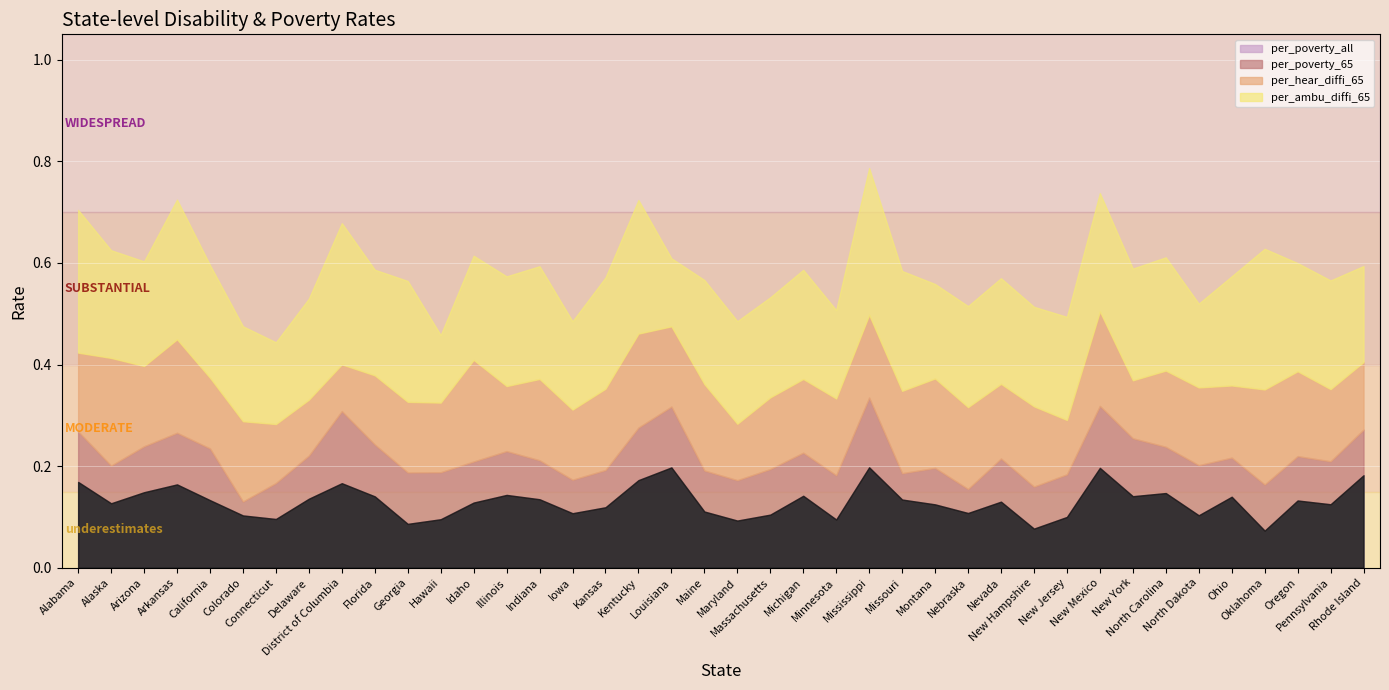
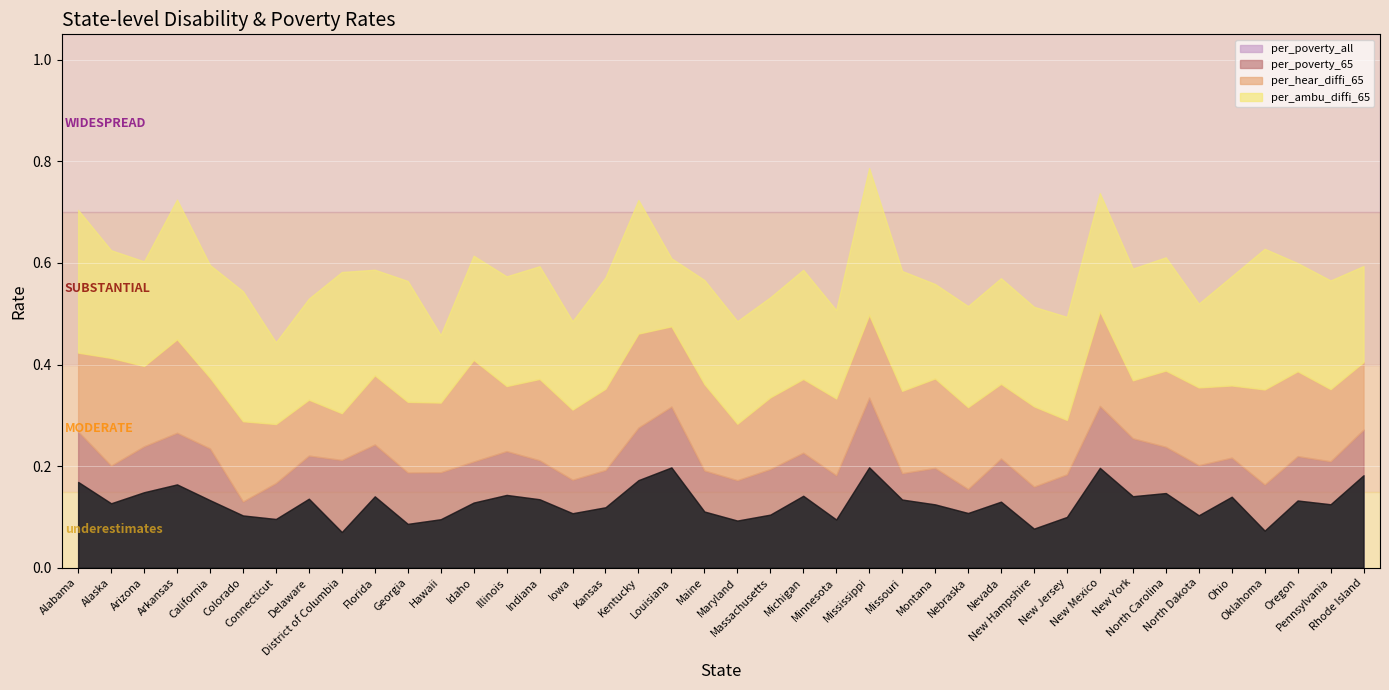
  {
    "per_poverty_all": {
      "Alabama": 0.17,
      "Alaska": 0.13,
      "Arizona": 0.15,
      "Arkansas": 0.16,
      "California": 0.13,
      "Colorado": 0.10,
      "Connecticut": 0.10,
      "Delaware": 0.14,
-     "District of Columbia": 0.17,
+     "District of Columbia": 0.07,
      "Florida": 0.14,
      "Georgia": 0.09,
      "Hawaii": 0.10,
      "Idaho": 0.13,
      "Illinois": 0.14,
      "Indiana": 0.13,
      "Iowa": 0.11,
      "Kansas": 0.12,
      "Kentucky": 0.17,
      "Louisiana": 0.20,
      "Maine": 0.11,
      "Maryland": 0.09,
      "Massachusetts": 0.10,
      "Michigan": 0.14,
      "Minnesota": 0.09,
      "Mississippi": 0.20,
      "Missouri": 0.13,
      "Montana": 0.12,
      "Nebraska": 0.11,
      "Nevada": 0.13,
      "New Hampshire": 0.08,
      "New Jersey": 0.10,
      "New Mexico": 0.20,
      "New York": 0.14,
      "North Carolina": 0.15,
      "North Dakota": 0.10,
      "Ohio": 0.14,
      "Oklahoma": 0.07,
      "Oregon": 0.13,
      "Pennsylvania": 0.12,
      "Rhode Island": 0.18
    },
    "per_poverty_65": {
      "Alabama": 0.10,
      "Alaska": 0.07,
      "Arizona": 0.09,
      "Arkansas": 0.10,
      "California": 0.10,
      "Colorado": 0.03,
      "Connecticut": 0.07,
      "Delaware": 0.08,
      "District of Columbia": 0.14,
      "Florida": 0.10,
      "Georgia": 0.10,
      "Hawaii": 0.09,
      "Idaho": 0.08,
      "Illinois": 0.09,
      "Indiana": 0.08,
      "Iowa": 0.07,
      "Kansas": 0.07,
      "Kentucky": 0.10,
      "Louisiana": 0.12,
      "Maine": 0.08,
      "Maryland": 0.08,
      "Massachusetts": 0.09,
      "Michigan": 0.08,
      "Minnesota": 0.09,
      "Mississippi": 0.14,
      "Missouri": 0.05,
      "Montana": 0.07,
      "Nebraska": 0.05,
      "Nevada": 0.08,
      "New Hampshire": 0.08,
      "New Jersey": 0.08,
      "New Mexico": 0.12,
      "New York": 0.11,
      "North Carolina": 0.09,
      "North Dakota": 0.10,
      "Ohio": 0.08,
      "Oklahoma": 0.09,
      "Oregon": 0.09,
      "Pennsylvania": 0.08,
      "Rhode Island": 0.09
    },
    "per_hear_diffi_65": {
      "Alabama": 0.15,
      "Alaska": 0.21,
      "Arizona": 0.16,
      "Arkansas": 0.18,
      "California": 0.14,
      "Colorado": 0.16,
      "Connecticut": 0.12,
      "Delaware": 0.11,
      "District of Columbia": 0.09,
      "Florida": 0.14,
      "Georgia": 0.14,
      "Hawaii": 0.14,
      "Idaho": 0.20,
      "Illinois": 0.13,
      "Indiana": 0.16,
      "Iowa": 0.14,
      "Kansas": 0.16,
      "Kentucky": 0.19,
      "Louisiana": 0.16,
      "Maine": 0.17,
      "Maryland": 0.11,
      "Massachusetts": 0.14,
      "Michigan": 0.14,
      "Minnesota": 0.15,
      "Mississippi": 0.16,
      "Missouri": 0.16,
      "Montana": 0.18,
      "Nebraska": 0.16,
      "Nevada": 0.15,
      "New Hampshire": 0.16,
      "New Jersey": 0.11,
      "New Mexico": 0.19,
      "New York": 0.11,
      "North Carolina": 0.15,
      "North Dakota": 0.15,
      "Ohio": 0.14,
      "Oklahoma": 0.19,
      "Oregon": 0.17,
      "Pennsylvania": 0.14,
      "Rhode Island": 0.13
    },
    "per_ambu_diffi_65": {
      "Alabama": 0.28,
      "Alaska": 0.21,
      "Arizona": 0.21,
      "Arkansas": 0.27,
      "California": 0.22,
-     "Colorado": 0.19,
+     "Colorado": 0.26,
      "Connecticut": 0.16,
      "Delaware": 0.20,
      "District of Columbia": 0.28,
      "Florida": 0.21,
      "Georgia": 0.24,
      "Hawaii": 0.13,
      "Idaho": 0.20,
      "Illinois": 0.22,
      "Indiana": 0.22,
      "Iowa": 0.17,
      "Kansas": 0.22,
      "Kentucky": 0.26,
      "Louisiana": 0.13,
      "Maine": 0.20,
      "Maryland": 0.20,
      "Massachusetts": 0.20,
      "Michigan": 0.21,
      "Minnesota": 0.17,
      "Mississippi": 0.29,
      "Missouri": 0.24,
      "Montana": 0.19,
      "Nebraska": 0.20,
      "Nevada": 0.21,
      "New Hampshire": 0.20,
      "New Jersey": 0.20,
      "New Mexico": 0.23,
      "New York": 0.22,
      "North Carolina": 0.22,
      "North Dakota": 0.17,
      "Ohio": 0.21,
      "Oklahoma": 0.28,
      "Oregon": 0.21,
      "Pennsylvania": 0.21,
      "Rhode Island": 0.19
    }
  }
